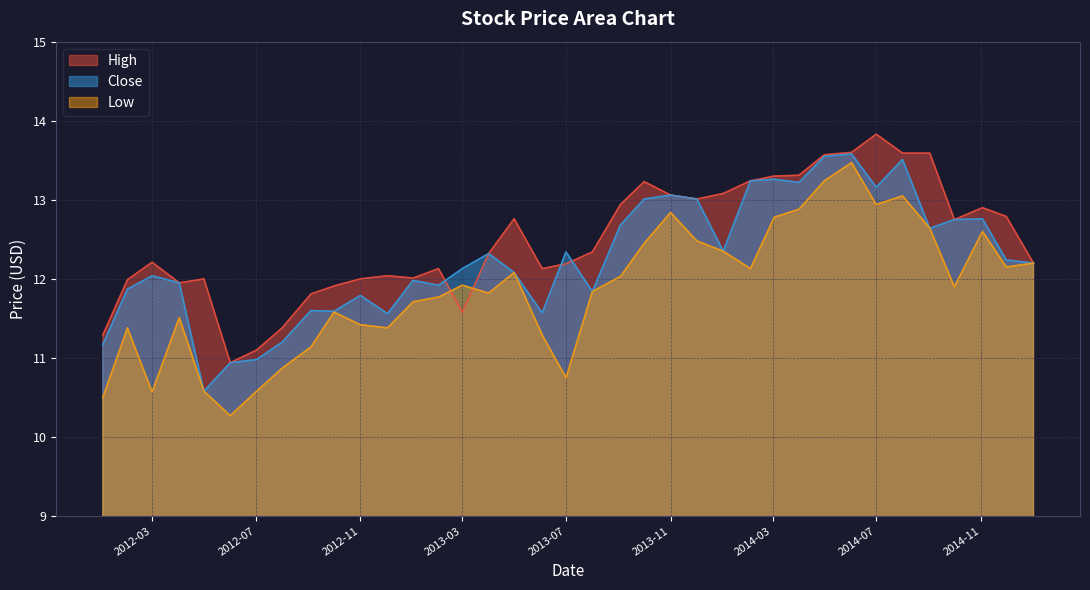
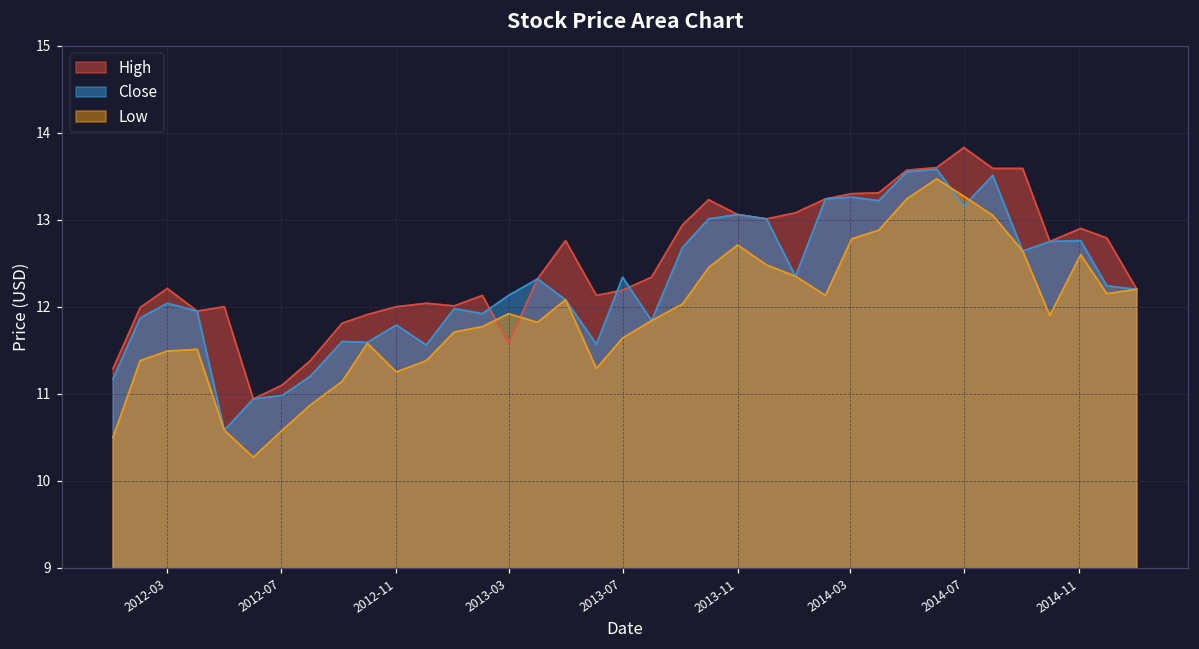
  {
    "High": {
      "2012-03": 12.2,
      "2012-11": 12.0,
      "2013-03": 11.6,
      "2013-07": 12.2,
      "2014-07": 13.8
    },
    "Close": {
      "2012-03": 12.0,
      "2012-11": 11.8,
      "2013-03": 12.1,
      "2013-07": 12.3,
      "2014-07": 13.2
    },
    "Low": {
-     "2012-03": 10.6,
-     "2012-11": 11.4,
+     "2012-03": 11.5,
+     "2012-11": 11.3,
      "2013-03": 11.9,
-     "2013-07": 10.8,
-     "2013-11": 12.8,
-     "2014-07": 12.9
+     "2013-07": 11.6,
+     "2013-11": 12.7,
+     "2014-07": 13.3
    }
  }
